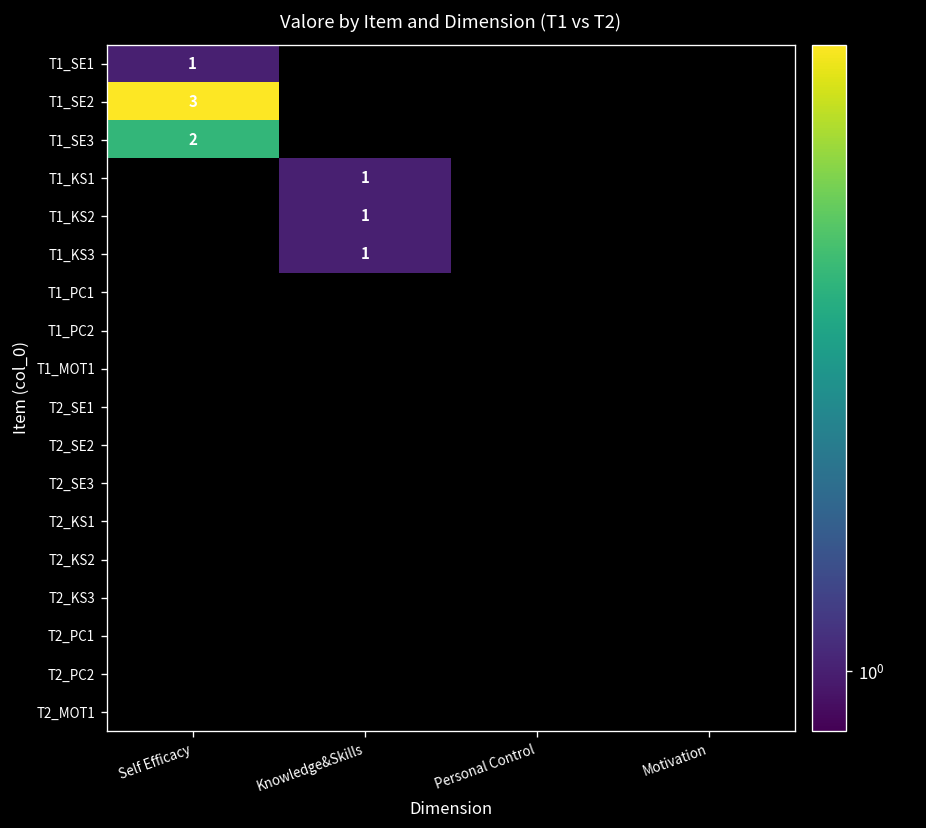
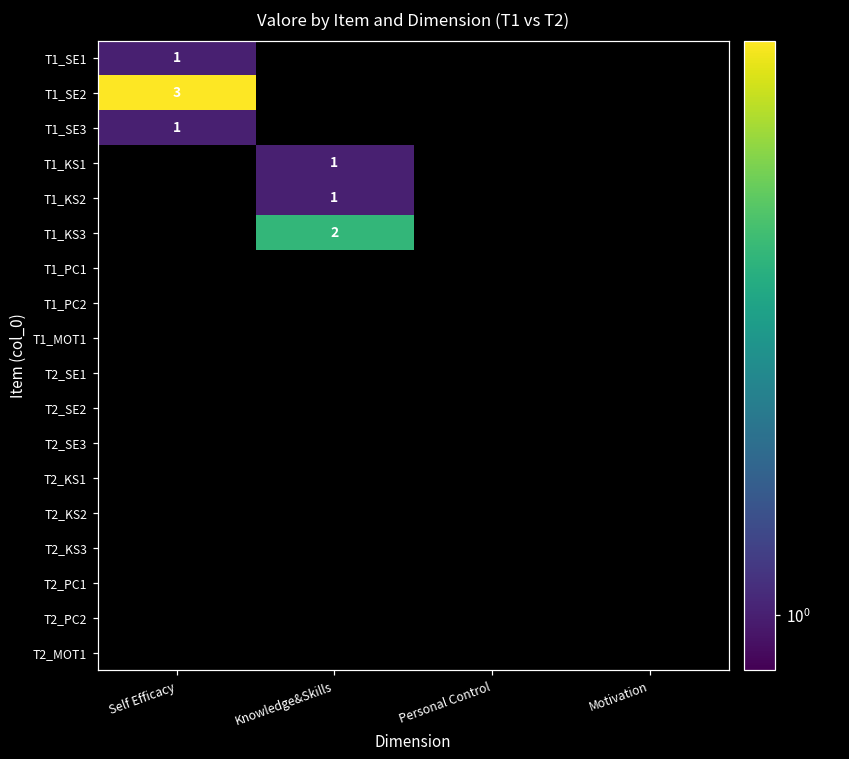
  {
    "T1_SE1": {
      "Self Efficacy": 1
    },
    "T1_SE2": {
      "Self Efficacy": 3
    },
    "T1_SE3": {
-     "Self Efficacy": 2
+     "Self Efficacy": 1
    },
    "T1_KS1": {
      "Knowledge&Skills": 1
    },
    "T1_KS2": {
      "Knowledge&Skills": 1
    },
    "T1_KS3": {
-     "Knowledge&Skills": 1
+     "Knowledge&Skills": 2
    }
  }
